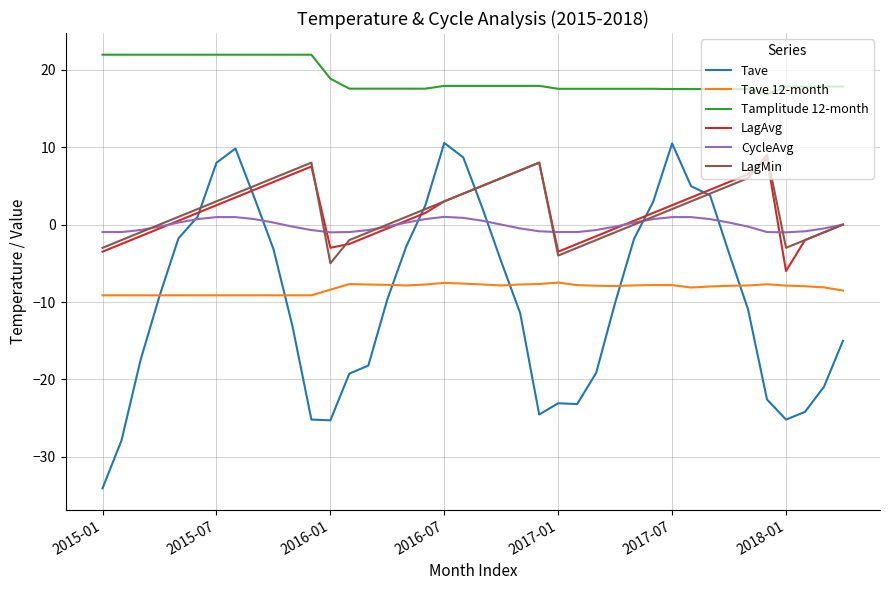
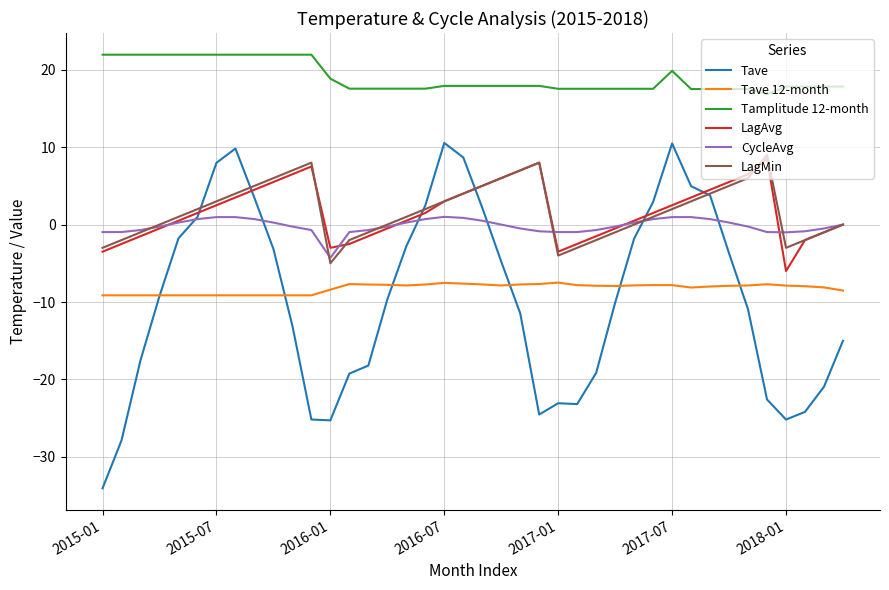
  {
    "Tave": {
      "2015-01": -34,
      "2015-07": 8,
      "2016-01": -25,
      "2016-07": 11,
      "2017-01": -23,
      "2017-07": 10,
      "2018-01": -25
    },
    "Tave 12-month": {
      "2015-01": -9,
      "2015-07": -9,
      "2016-01": -8,
      "2016-07": -8,
      "2017-01": -7,
      "2017-07": -8,
      "2018-01": -8
    },
    "Tamplitude 12-month": {
      "2015-01": 22,
      "2015-07": 22,
      "2016-01": 19,
      "2016-07": 18,
      "2017-01": 18,
-     "2017-07": 18
+     "2017-07": 20
    },
    "LagAvg": {
      "2015-01": -4,
      "2015-07": 3,
      "2016-01": -3,
      "2017-01": -4,
      "2017-07": 3,
      "2018-01": -6
    },
    "CycleAvg": {
      "2015-01": -1,
      "2015-07": 1,
-     "2016-01": -1,
+     "2016-01": -4,
      "2016-07": 1,
      "2017-01": -1,
      "2017-07": 1,
      "2018-01": -1
    },
    "LagMin": {
      "2015-01": -3,
      "2015-07": 3,
      "2016-01": -5,
      "2017-01": -4,
      "2017-07": 2,
      "2018-01": -3
    }
  }
